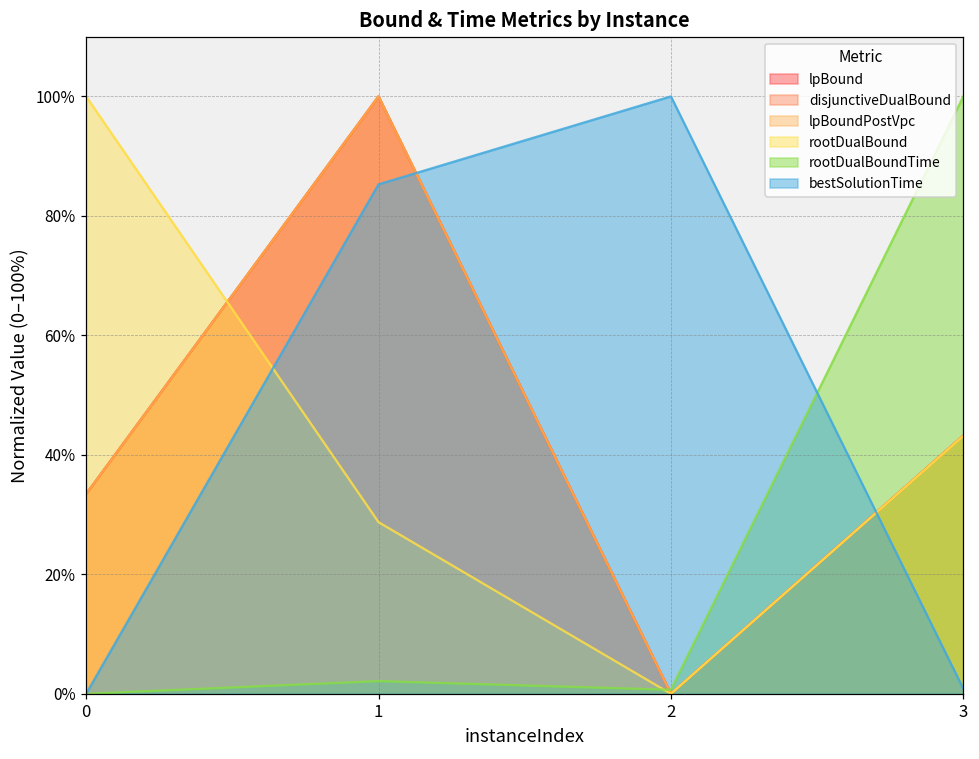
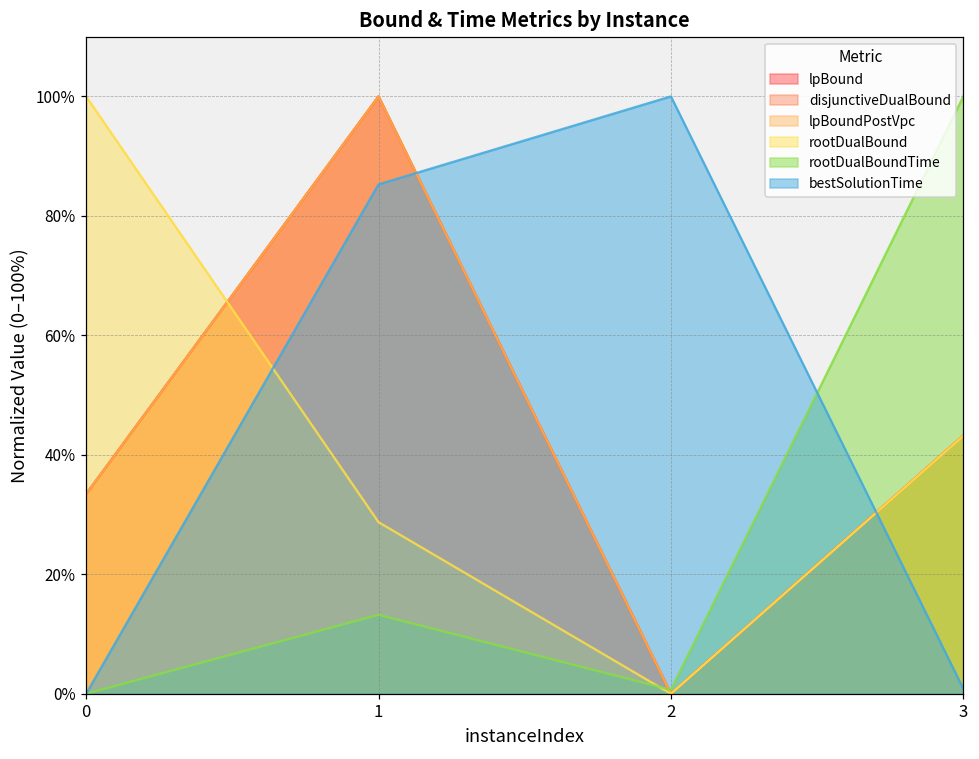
  {
    "rootDualBoundTime": {
-     "1": "2%",
+     "1": "13%",
      "2": "1%",
      "3": "100%"
    },
    "bestSolutionTime": {
      "1": "85%",
      "2": "100%",
      "3": "1%"
    }
  }
